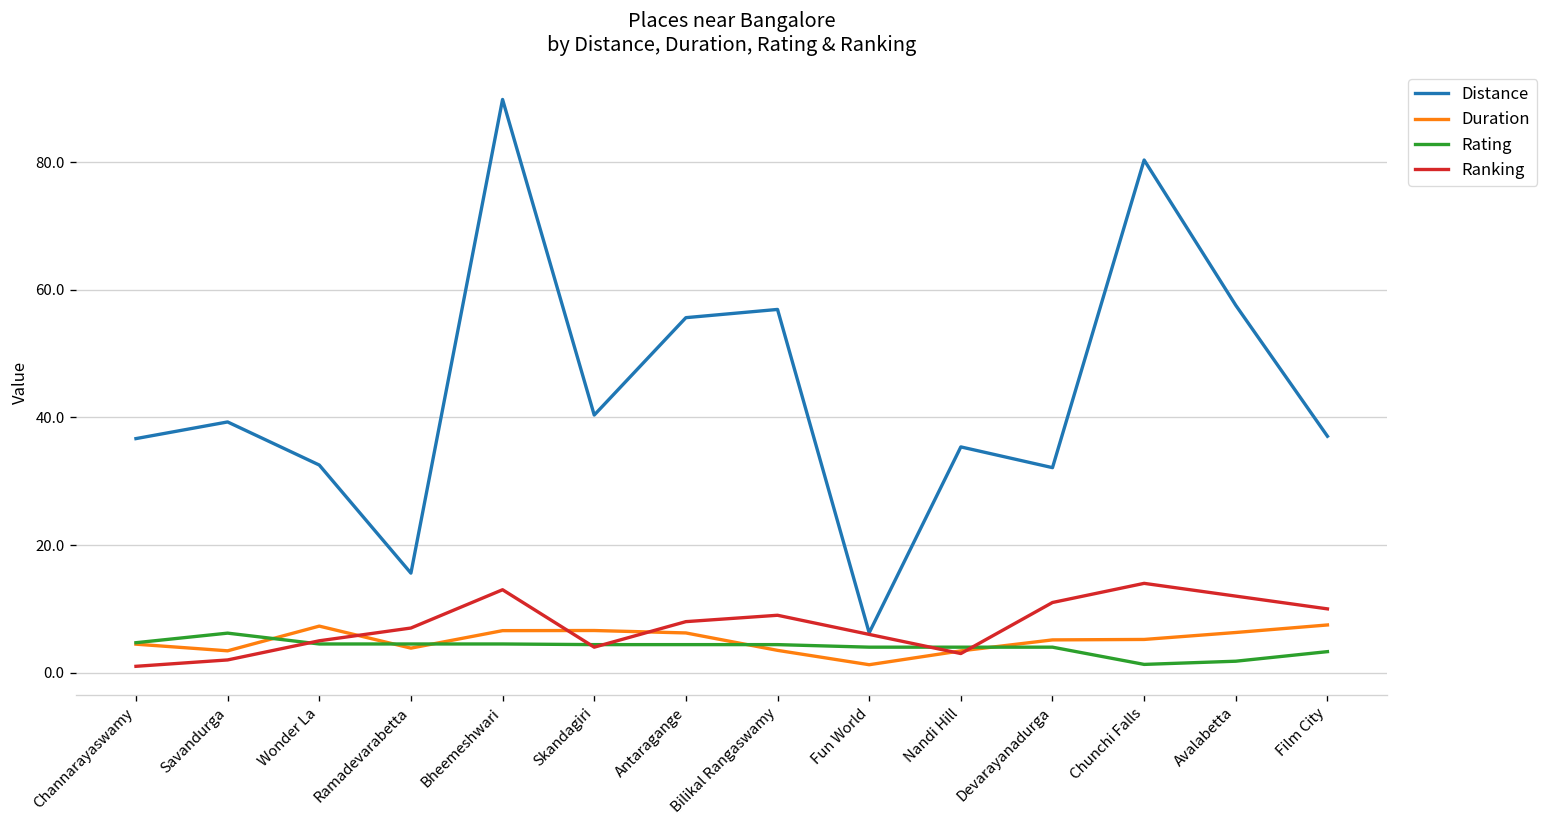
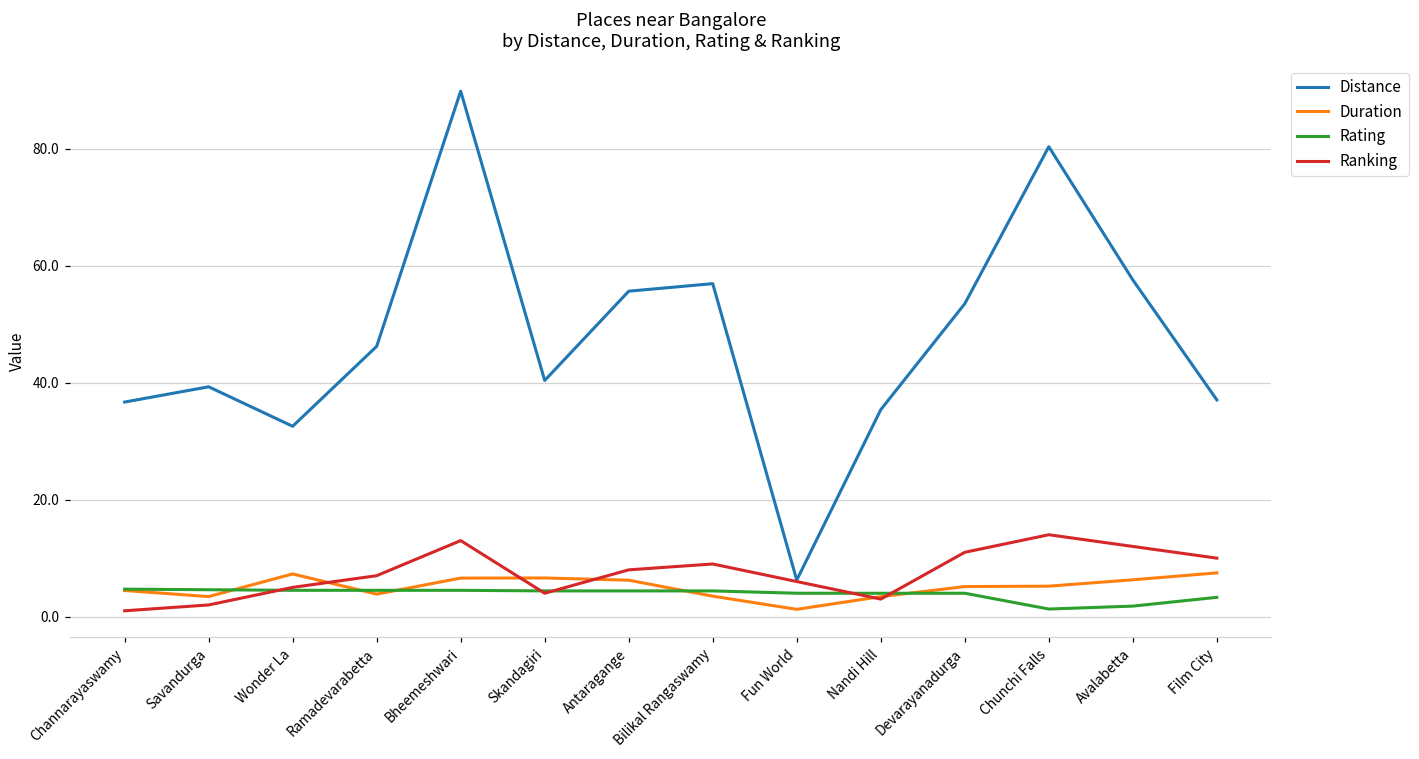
  {
    "Distance": {
      "Channarayaswamy": 37,
      "Savandurga": 39,
      "Wonder La": 33,
-     "Ramadevarabetta": 16,
+     "Ramadevarabetta": 46,
      "Bheemeshwari": 90,
      "Skandagiri": 40,
      "Antaragange": 56,
      "Bilikal Rangaswamy": 57,
      "Nandi Hill": 35,
-     "Devarayanadurga": 32,
+     "Devarayanadurga": 53,
      "Chunchi Falls": 80,
      "Avalabetta": 58,
      "Film City": 37
    },
    "Duration": {
      "Savandurga": 3,
      "Wonder La": 7,
      "Ramadevarabetta": 4,
      "Bheemeshwari": 7,
      "Skandagiri": 7,
      "Antaragange": 6,
      "Bilikal Rangaswamy": 4,
      "Fun World": 1,
      "Devarayanadurga": 5,
      "Chunchi Falls": 5,
      "Avalabetta": 6,
      "Film City": 7
    },
    "Rating": {
-     "Savandurga": 6,
+     "Savandurga": 5,
      "Wonder La": 5,
      "Ramadevarabetta": 5,
      "Bheemeshwari": 5,
      "Antaragange": 4,
      "Bilikal Rangaswamy": 4,
      "Fun World": 4,
      "Nandi Hill": 4,
      "Devarayanadurga": 4,
      "Chunchi Falls": 1,
      "Avalabetta": 2,
      "Film City": 3
    },
    "Ranking": {
      "Channarayaswamy": 1,
      "Savandurga": 2,
      "Wonder La": 5,
      "Ramadevarabetta": 7,
      "Bheemeshwari": 13,
      "Antaragange": 8,
      "Bilikal Rangaswamy": 9,
      "Devarayanadurga": 11,
      "Chunchi Falls": 14,
      "Avalabetta": 12,
      "Film City": 10
    }
  }
